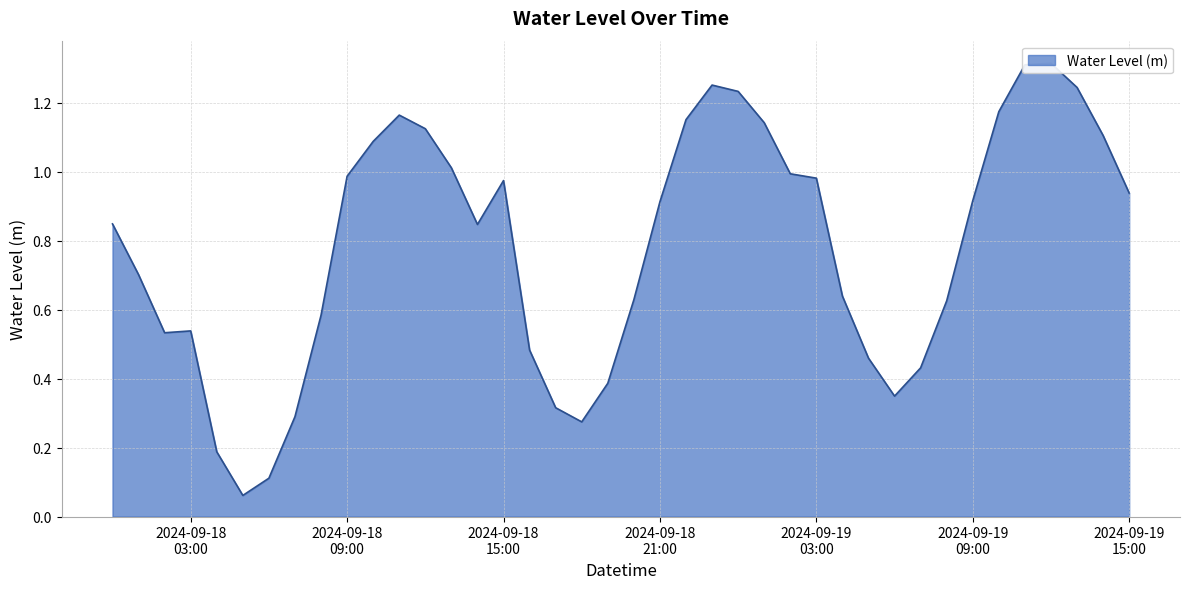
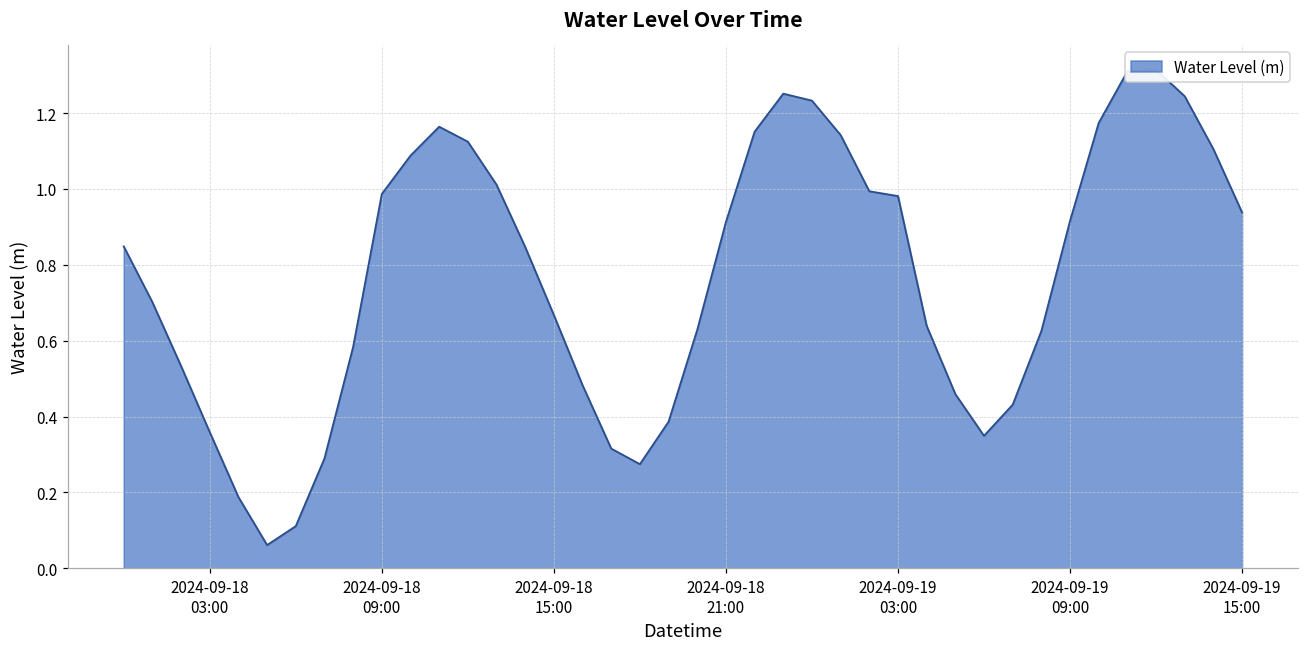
  {
-   "2024-09-18 03:00": 0.54,
+   "2024-09-18 03:00": 0.36,
    "2024-09-18 09:00": 0.99,
-   "2024-09-18 15:00": 0.97,
+   "2024-09-18 15:00": 0.67,
    "2024-09-18 21:00": 0.91,
    "2024-09-19 03:00": 0.98,
    "2024-09-19 09:00": 0.92,
    "2024-09-19 15:00": 0.94
  }
